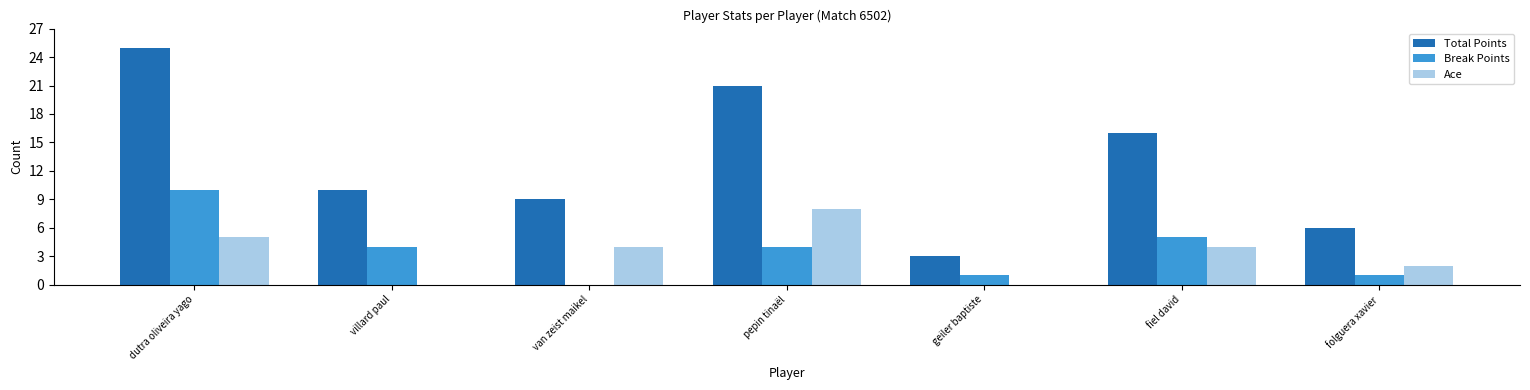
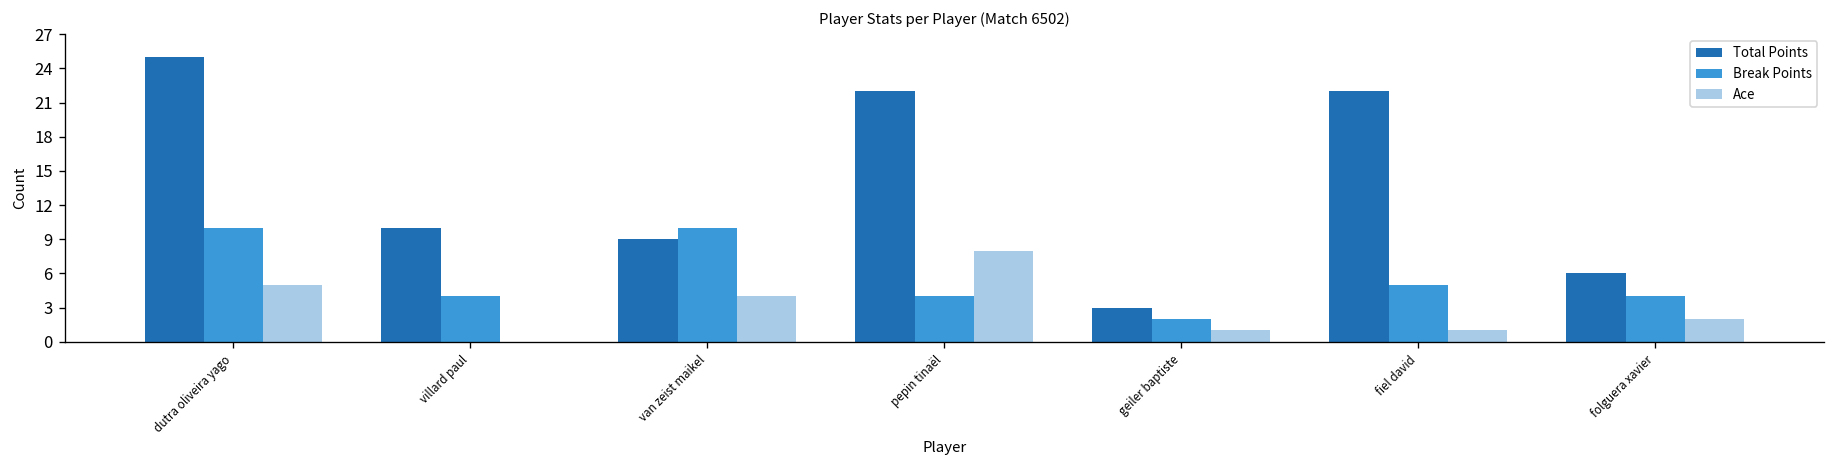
  {
    "Total Points": {
      "dutra oliveira yago": 25,
      "villard paul": 10,
      "van zeist maikel": 9,
-     "pepin tinaël": 21,
+     "pepin tinaël": 22,
      "geiler baptiste": 3,
-     "fiel david": 16,
+     "fiel david": 22,
      "folguera xavier": 6
    },
    "Break Points": {
      "dutra oliveira yago": 10,
      "villard paul": 4,
-     "van zeist maikel": 0,
+     "van zeist maikel": 10,
      "pepin tinaël": 4,
-     "geiler baptiste": 1,
+     "geiler baptiste": 2,
      "fiel david": 5,
-     "folguera xavier": 1
+     "folguera xavier": 4
    },
    "Ace": {
      "dutra oliveira yago": 5,
      "villard paul": 0,
      "van zeist maikel": 4,
      "pepin tinaël": 8,
-     "geiler baptiste": 0,
-     "fiel david": 4,
+     "geiler baptiste": 1,
+     "fiel david": 1,
      "folguera xavier": 2
    }
  }
